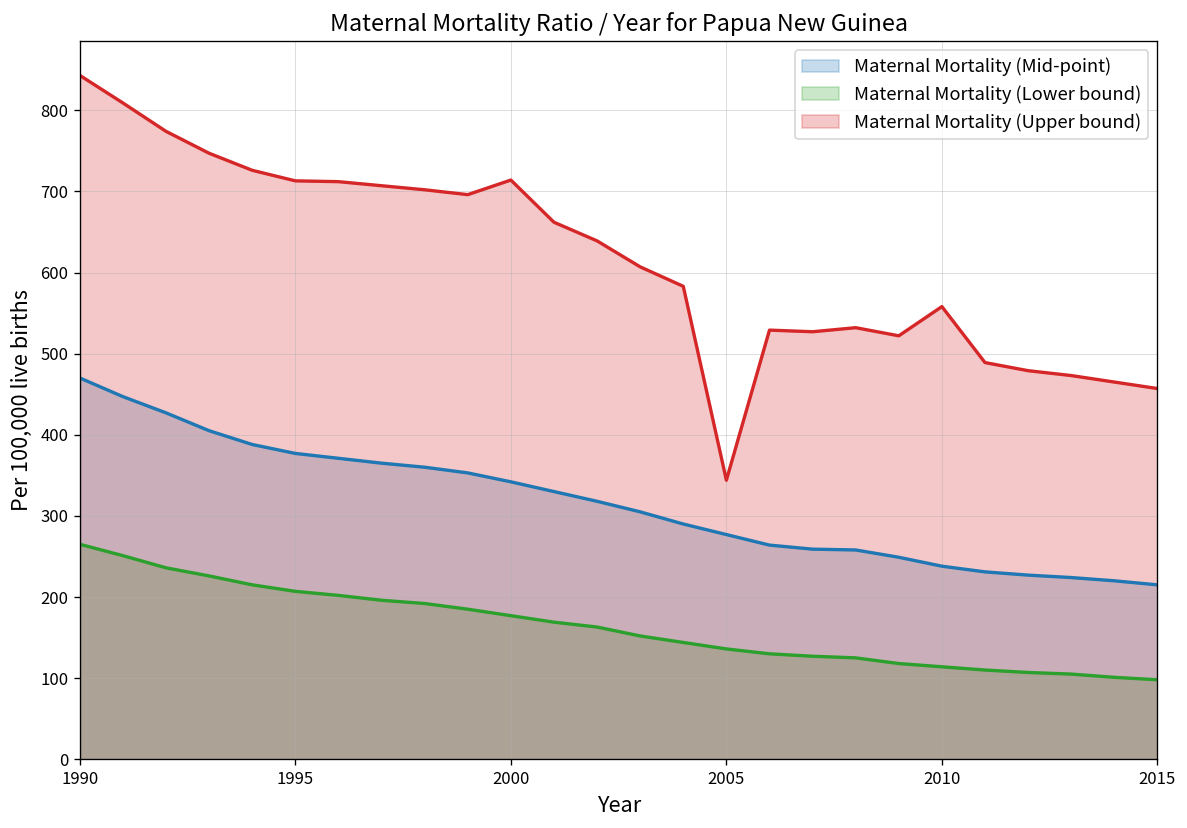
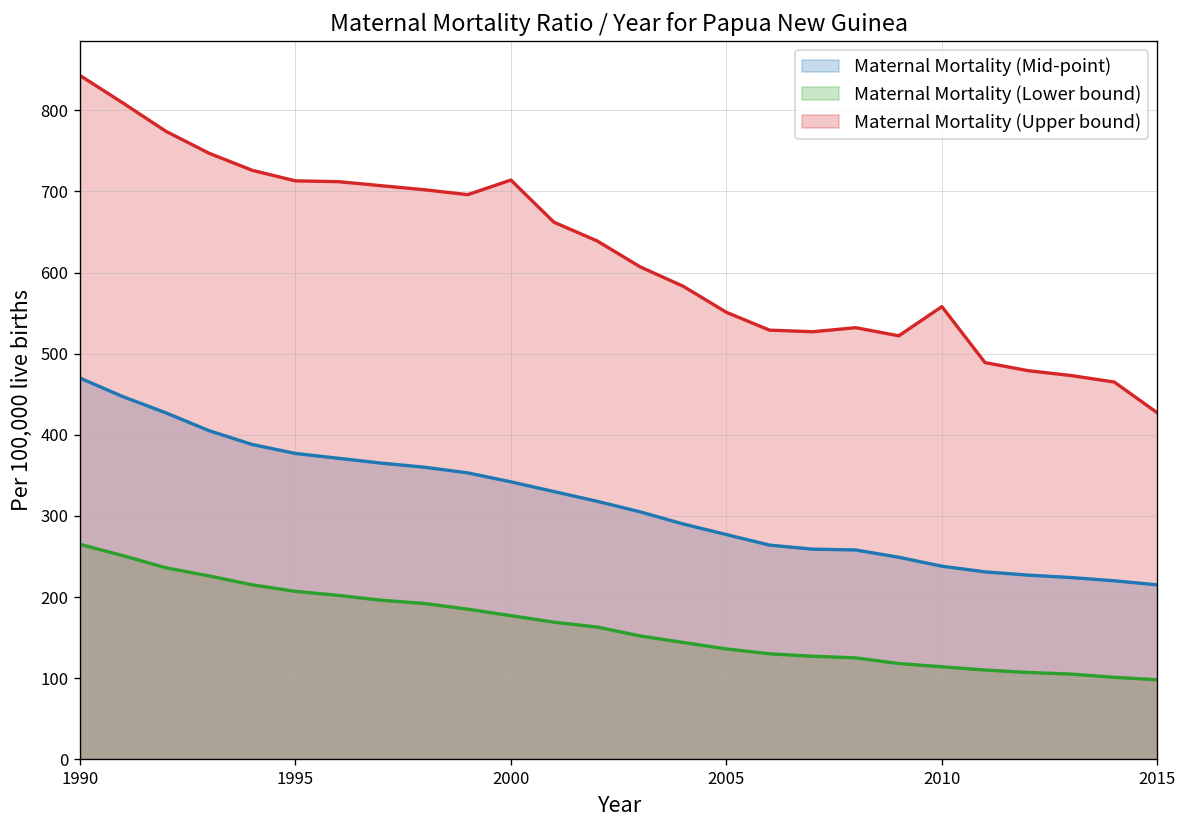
  {
    "Maternal Mortality (Upper bound)": {
      "1990": 840,
      "1995": 710,
      "2000": 710,
-     "2005": 340,
+     "2005": 550,
      "2010": 560,
-     "2015": 460
+     "2015": 430
    }
  }
